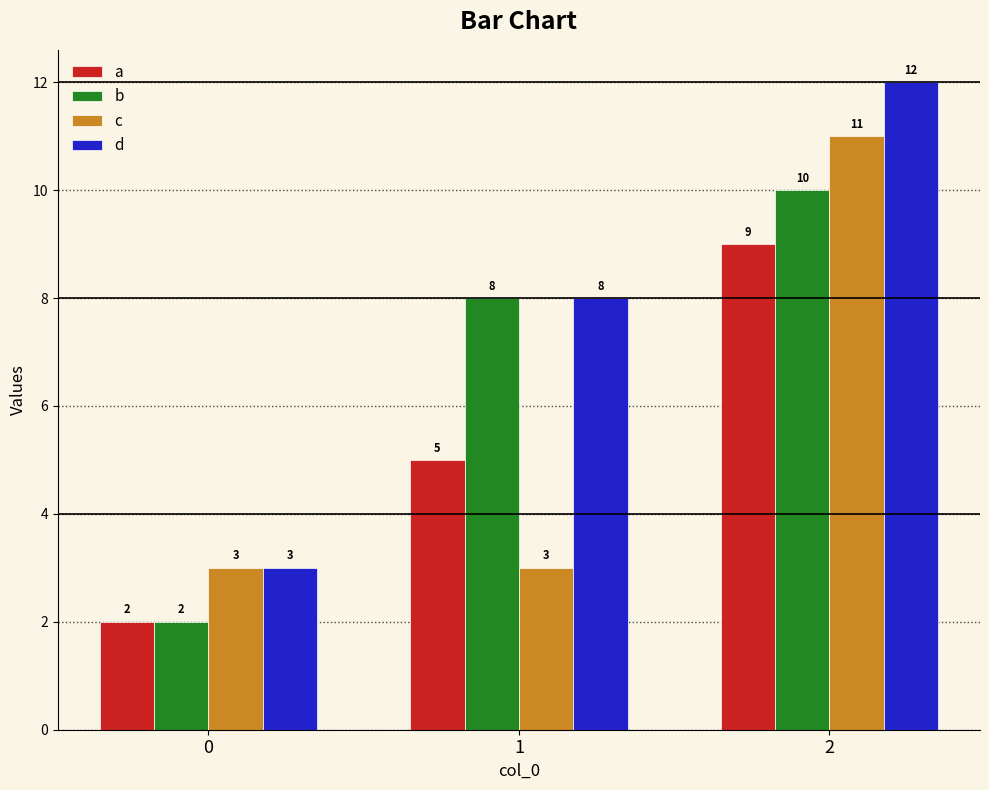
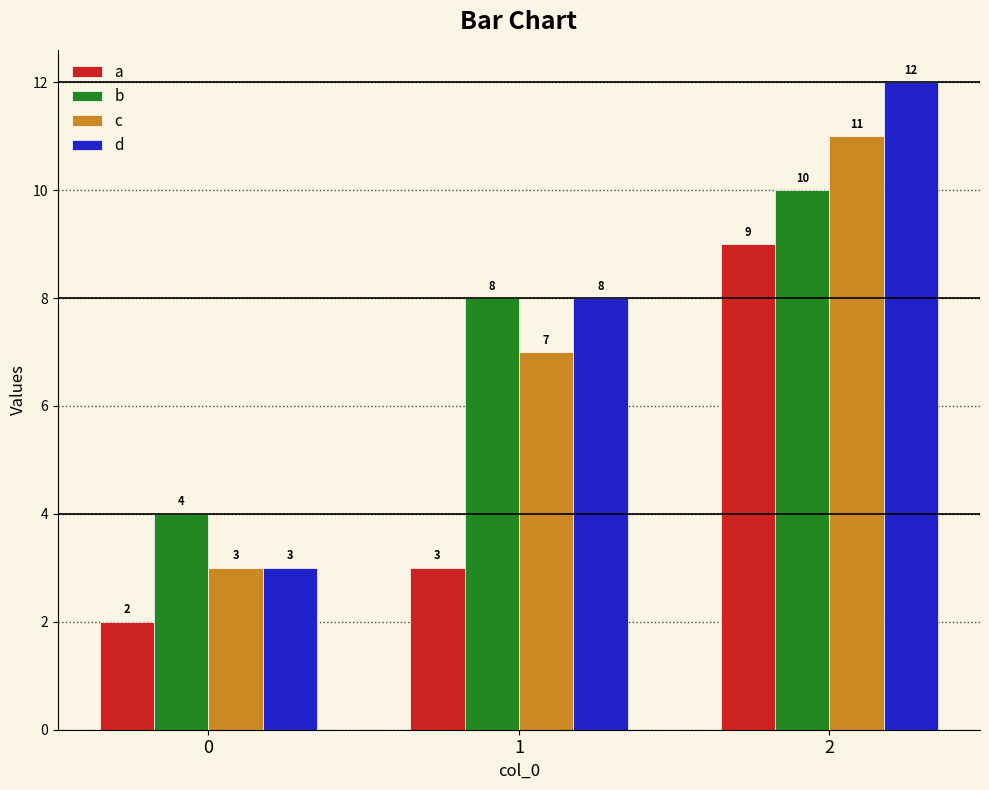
  {
    "a": {
      "0": 2,
-     "1": 5,
+     "1": 3,
      "2": 9
    },
    "b": {
-     "0": 2,
+     "0": 4,
      "1": 8,
      "2": 10
    },
    "c": {
      "0": 3,
-     "1": 3,
+     "1": 7,
      "2": 11
    },
    "d": {
      "0": 3,
      "1": 8,
      "2": 12
    }
  }
